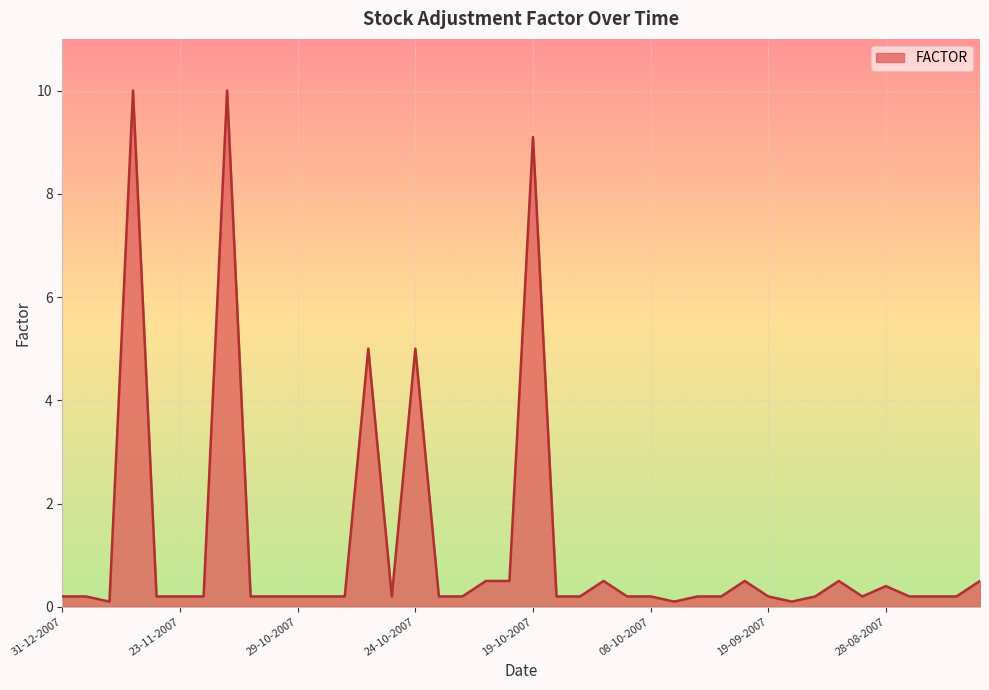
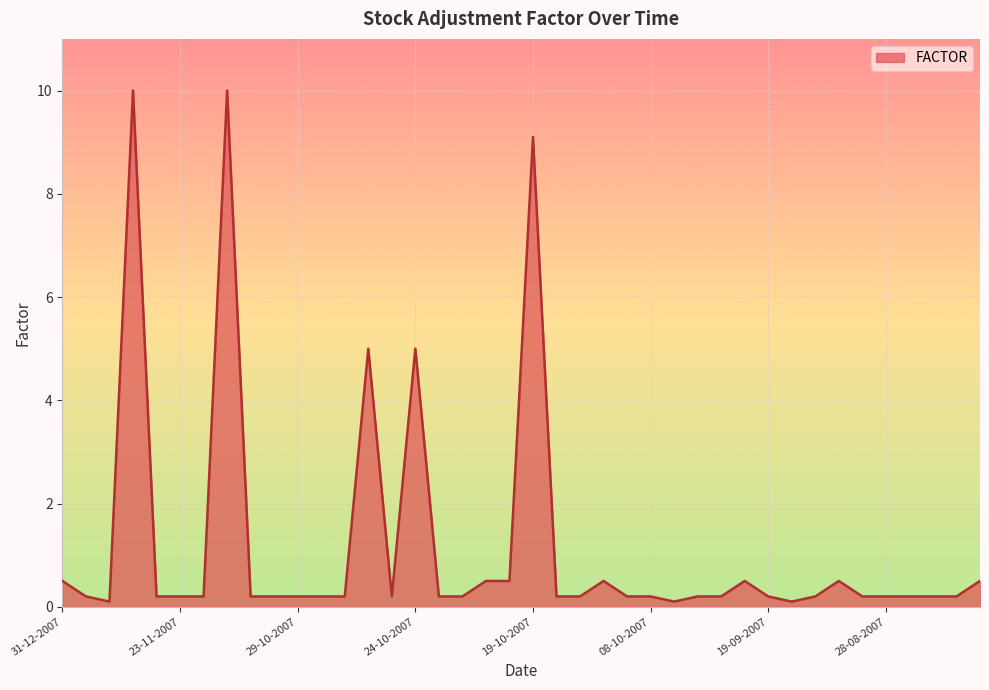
  {
-   "31-12-2007": 0.2,
+   "31-12-2007": 0.5,
    "23-11-2007": 0.2,
    "19-10-2007": 9.1,
    "19-09-2007": 0.2,
-   "28-08-2007": 0.4
+   "28-08-2007": 0.2
  }
